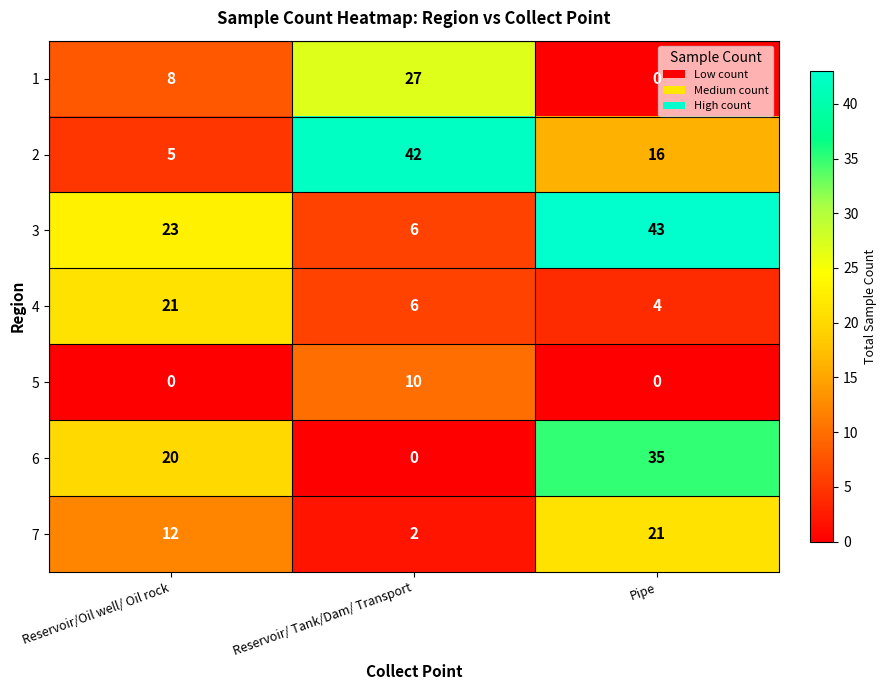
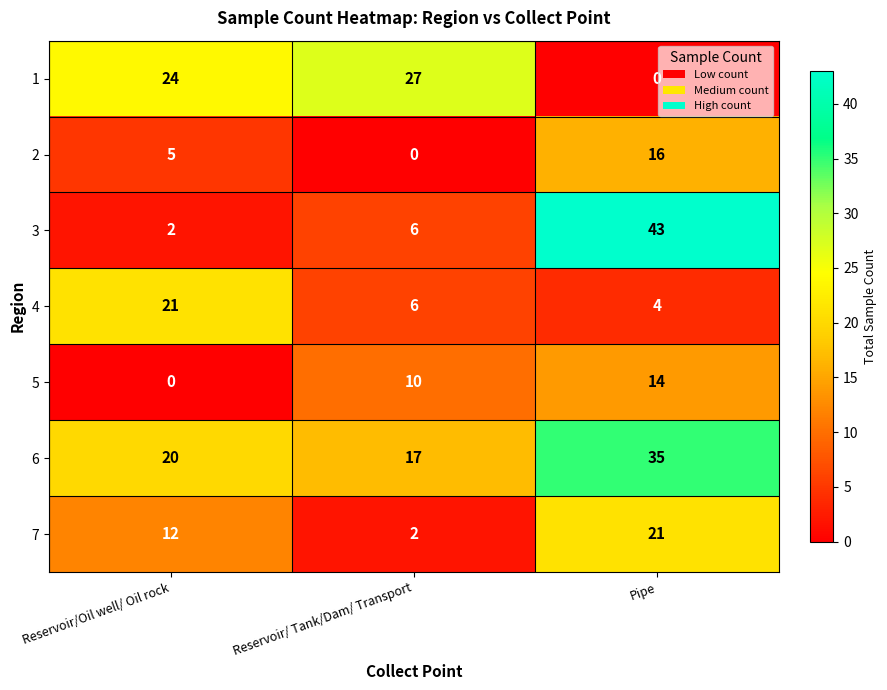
  {
    "1": {
-     "Reservoir/Oil well/ Oil rock": 8,
+     "Reservoir/Oil well/ Oil rock": 24,
      "Reservoir/ Tank/Dam/ Transport": 27
    },
    "2": {
      "Reservoir/Oil well/ Oil rock": 5,
-     "Reservoir/ Tank/Dam/ Transport": 42,
+     "Reservoir/ Tank/Dam/ Transport": 0,
      "Pipe": 16
    },
    "3": {
-     "Reservoir/Oil well/ Oil rock": 23,
+     "Reservoir/Oil well/ Oil rock": 2,
      "Reservoir/ Tank/Dam/ Transport": 6,
      "Pipe": 43
    },
    "4": {
      "Reservoir/Oil well/ Oil rock": 21,
      "Reservoir/ Tank/Dam/ Transport": 6,
      "Pipe": 4
    },
    "5": {
      "Reservoir/Oil well/ Oil rock": 0,
      "Reservoir/ Tank/Dam/ Transport": 10,
-     "Pipe": 0
+     "Pipe": 14
    },
    "6": {
      "Reservoir/Oil well/ Oil rock": 20,
-     "Reservoir/ Tank/Dam/ Transport": 0,
+     "Reservoir/ Tank/Dam/ Transport": 17,
      "Pipe": 35
    },
    "7": {
      "Reservoir/Oil well/ Oil rock": 12,
      "Reservoir/ Tank/Dam/ Transport": 2,
      "Pipe": 21
    }
  }
